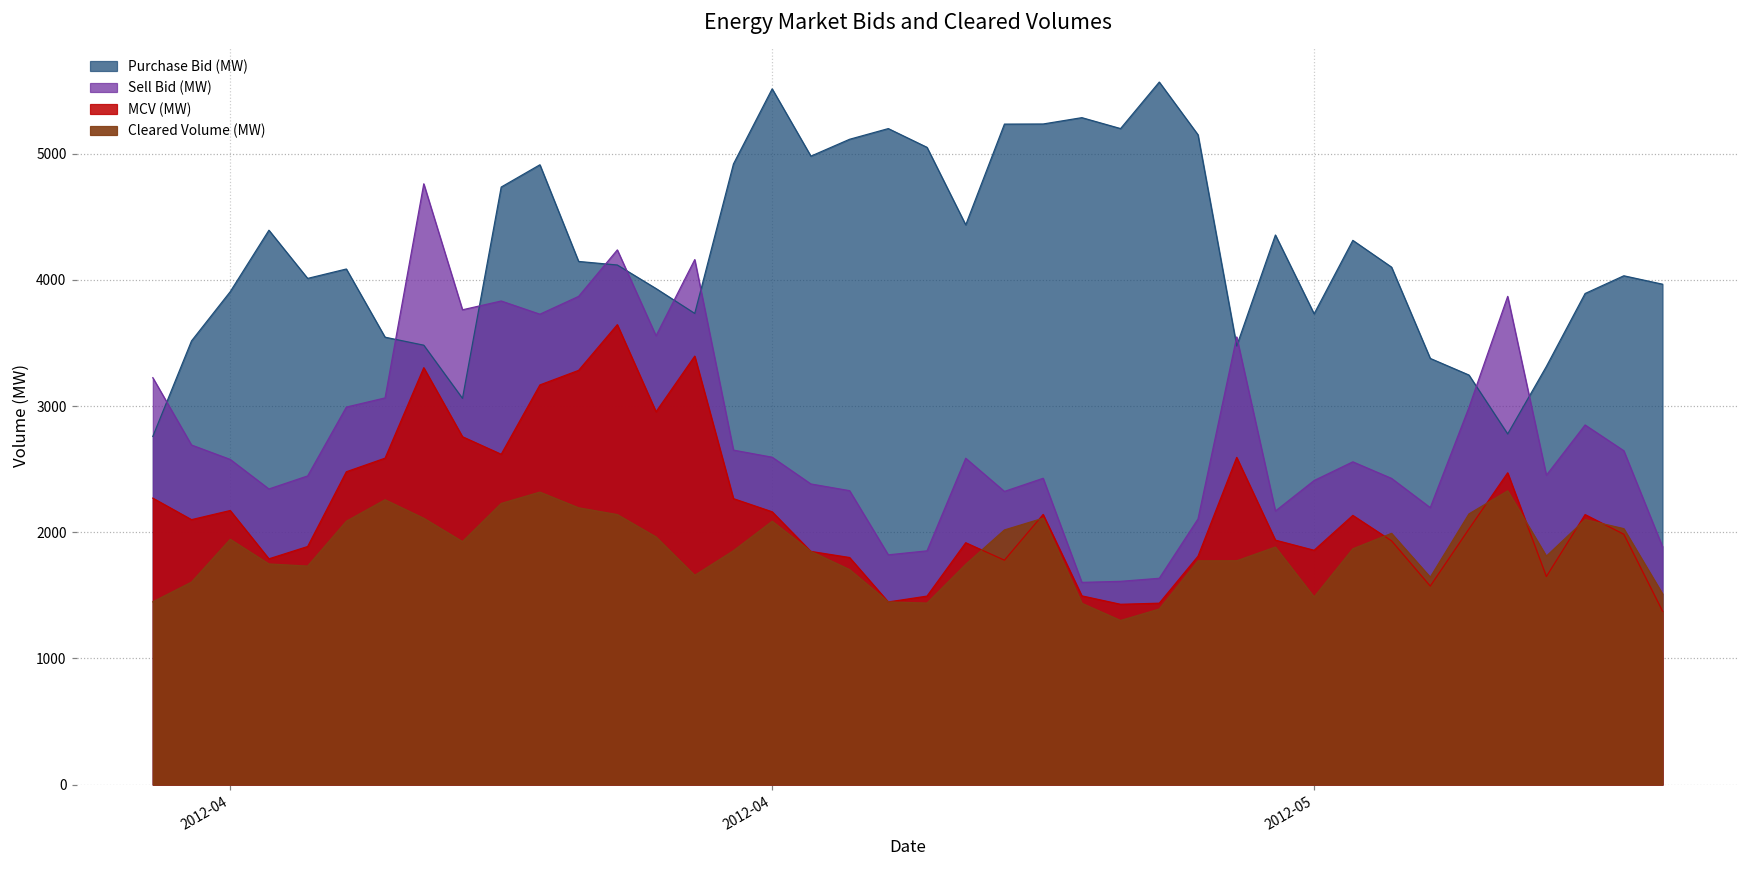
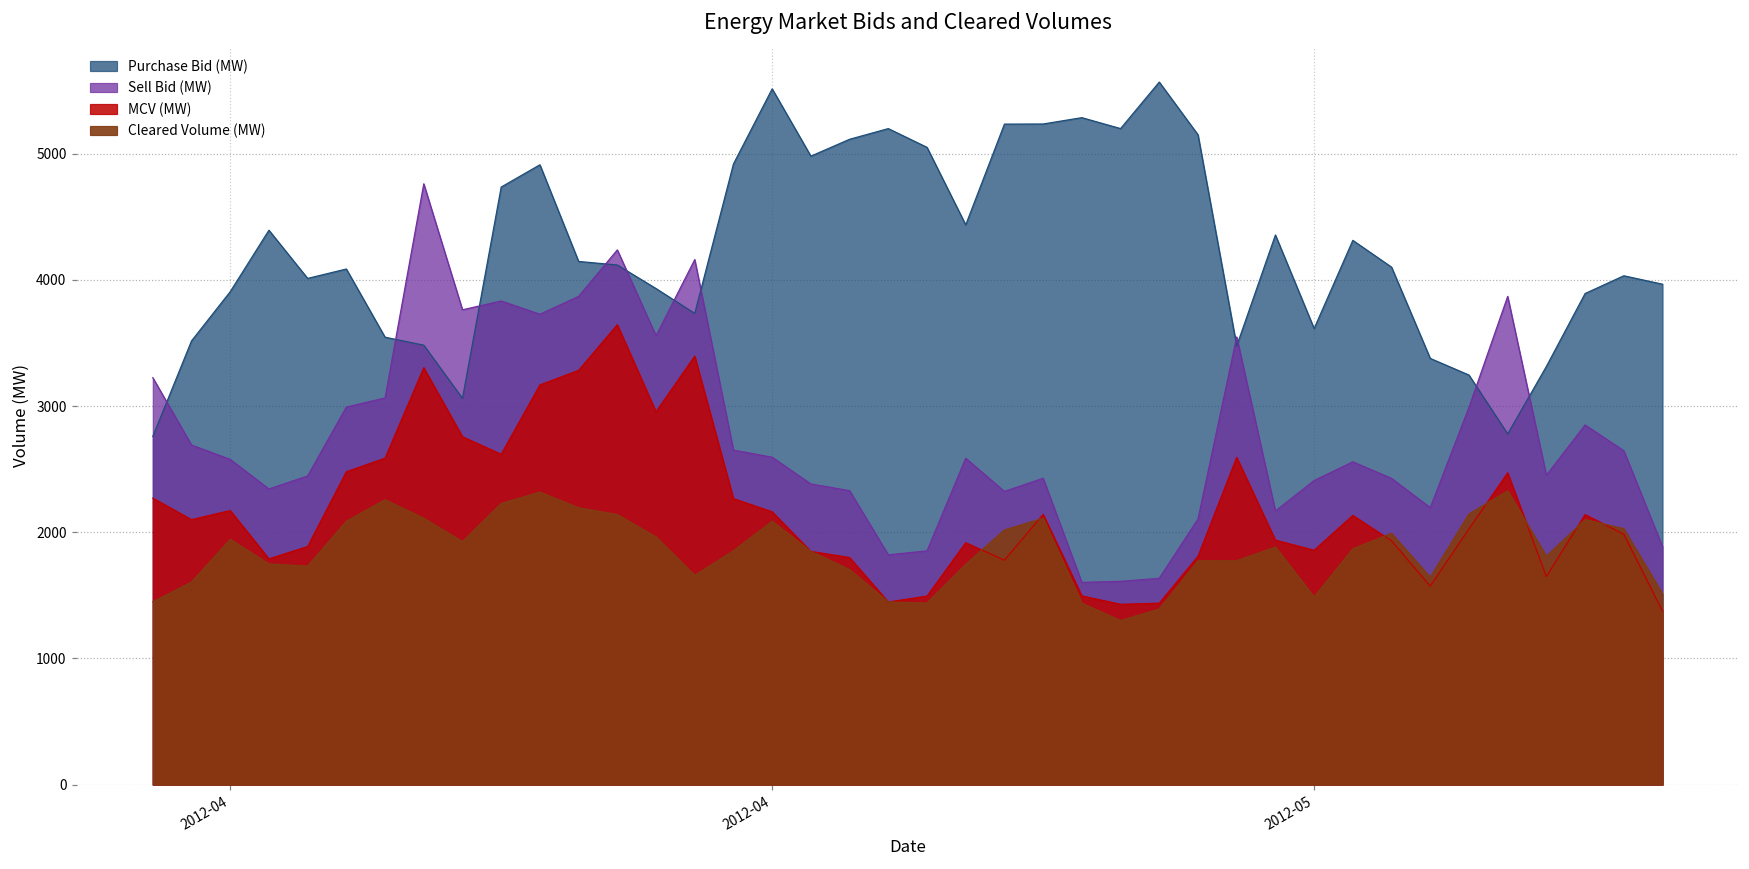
  {
    "Purchase Bid (MW)": {
-     "2012-05": 3730
+     "2012-05": 3620
    },
    "Sell Bid (MW)": {
      "2012-05": 2410
    },
    "MCV (MW)": {
      "2012-05": 1860
    },
    "Cleared Volume (MW)": {
      "2012-05": 1490
    }
  }
